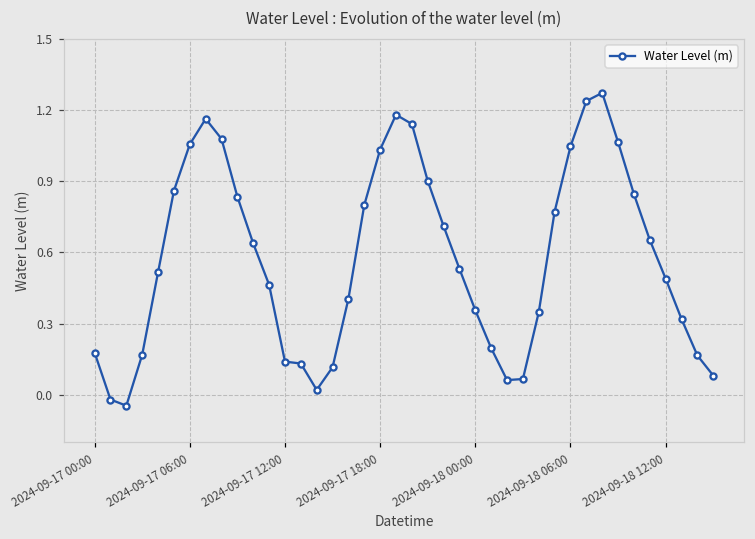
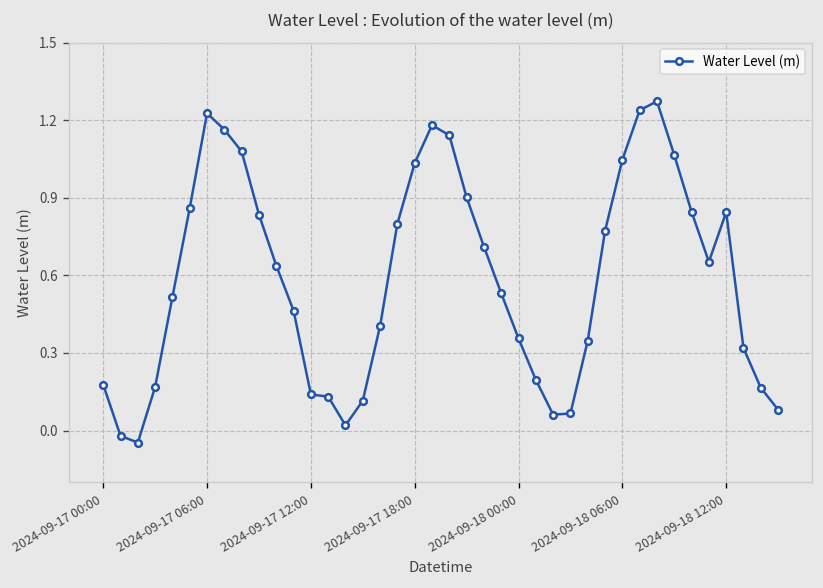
  {
    "2024-09-17 00:00": 0.18,
-   "2024-09-17 06:00": 1.06,
+   "2024-09-17 06:00": 1.23,
    "2024-09-17 12:00": 0.14,
    "2024-09-17 18:00": 1.03,
    "2024-09-18 00:00": 0.36,
    "2024-09-18 06:00": 1.05,
-   "2024-09-18 12:00": 0.49
+   "2024-09-18 12:00": 0.84
  }
